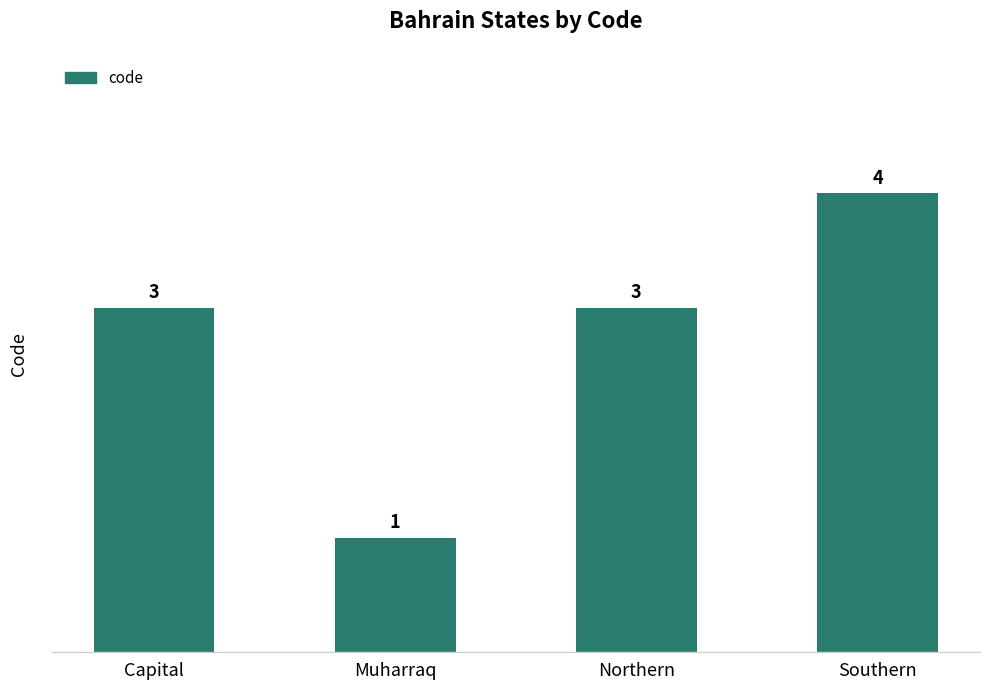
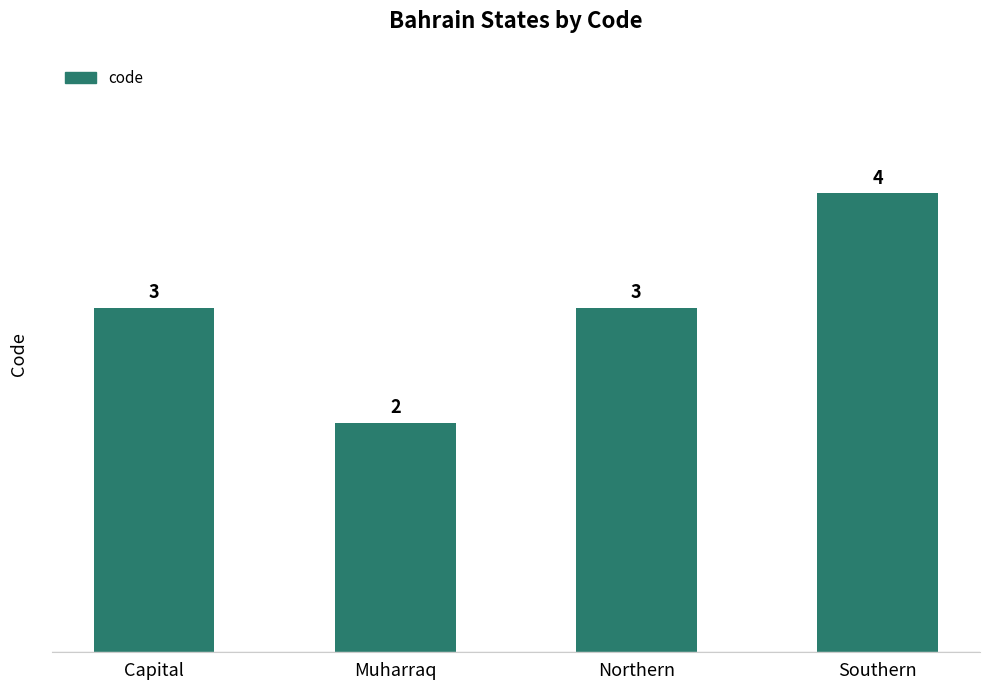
  {
    "Capital": 3,
-   "Muharraq": 1,
+   "Muharraq": 2,
    "Northern": 3,
    "Southern": 4
  }
